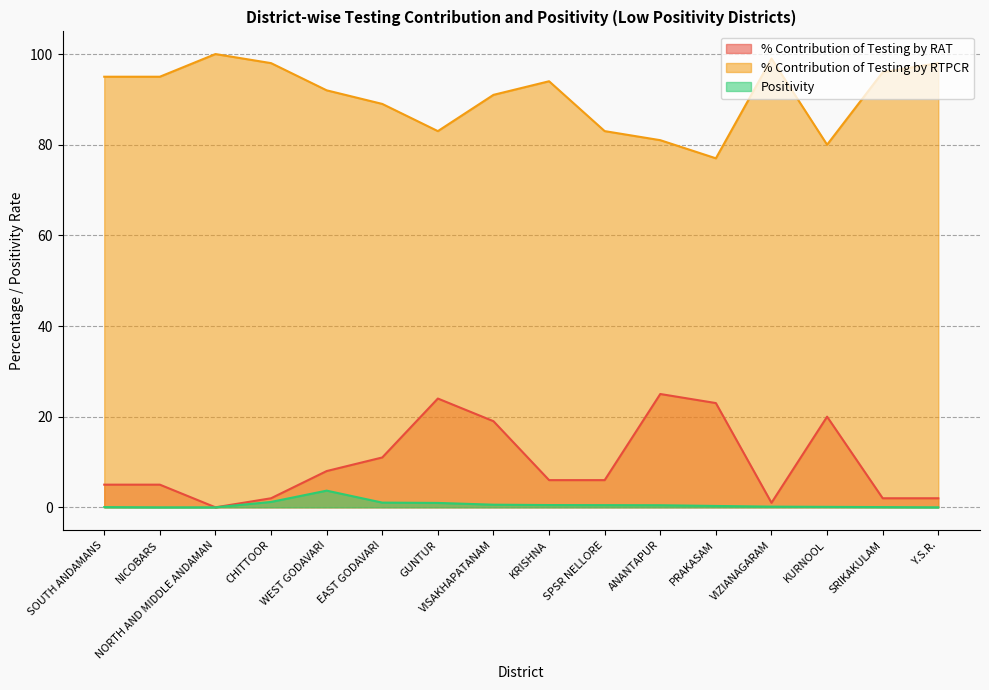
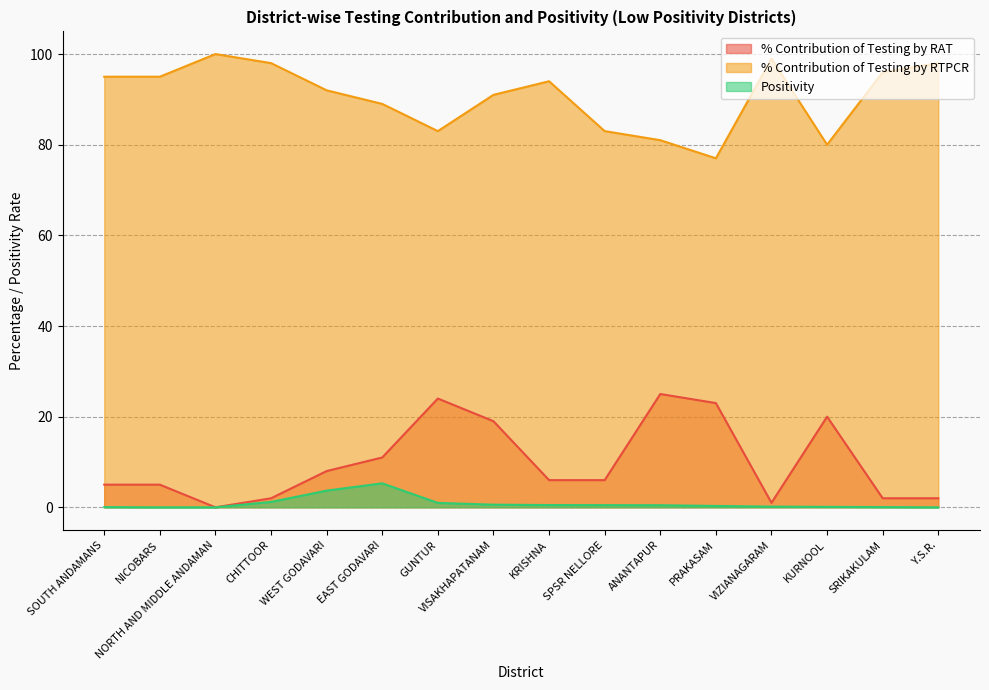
  {
    "% Contribution of Testing by RAT": {
      "SOUTH ANDAMANS": 5,
      "NICOBARS": 5,
      "CHITTOOR": 2,
      "WEST GODAVARI": 8,
      "EAST GODAVARI": 11,
      "GUNTUR": 24,
      "VISAKHAPATANAM": 19,
      "KRISHNA": 6,
      "SPSR NELLORE": 6,
      "ANANTAPUR": 25,
      "PRAKASAM": 23,
      "VIZIANAGARAM": 1,
      "KURNOOL": 20,
      "SRIKAKULAM": 2,
      "Y.S.R.": 2
    },
    "% Contribution of Testing by RTPCR": {
      "SOUTH ANDAMANS": 95,
      "NICOBARS": 95,
      "NORTH AND MIDDLE ANDAMAN": 100,
      "CHITTOOR": 98,
      "WEST GODAVARI": 92,
      "EAST GODAVARI": 89,
      "GUNTUR": 83,
      "VISAKHAPATANAM": 91,
      "KRISHNA": 94,
      "SPSR NELLORE": 83,
      "ANANTAPUR": 81,
      "PRAKASAM": 77,
      "KURNOOL": 80
    },
    "Positivity": {
      "SOUTH ANDAMANS": 0,
      "NICOBARS": 0,
      "CHITTOOR": 1,
      "WEST GODAVARI": 4,
-     "EAST GODAVARI": 1,
+     "EAST GODAVARI": 5,
      "GUNTUR": 1,
      "VISAKHAPATANAM": 1,
      "KRISHNA": 1,
      "SPSR NELLORE": 0,
      "ANANTAPUR": 0,
      "PRAKASAM": 0,
      "VIZIANAGARAM": 0,
      "KURNOOL": 0,
      "SRIKAKULAM": 0,
      "Y.S.R.": 0
    }
  }
